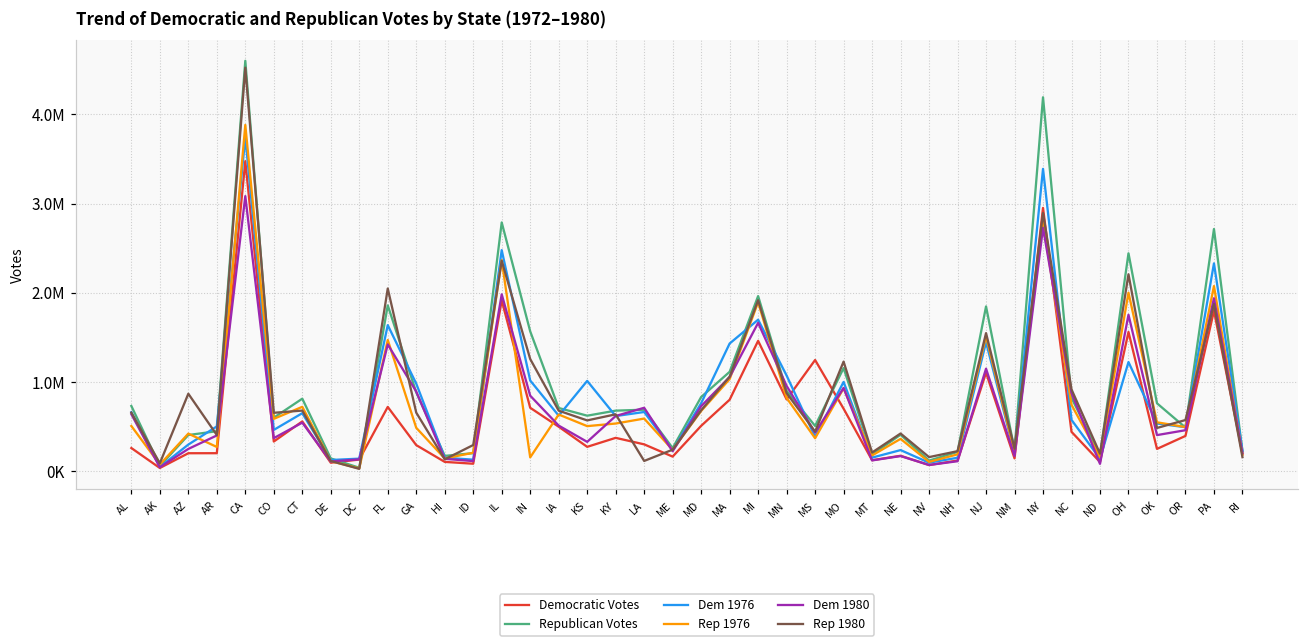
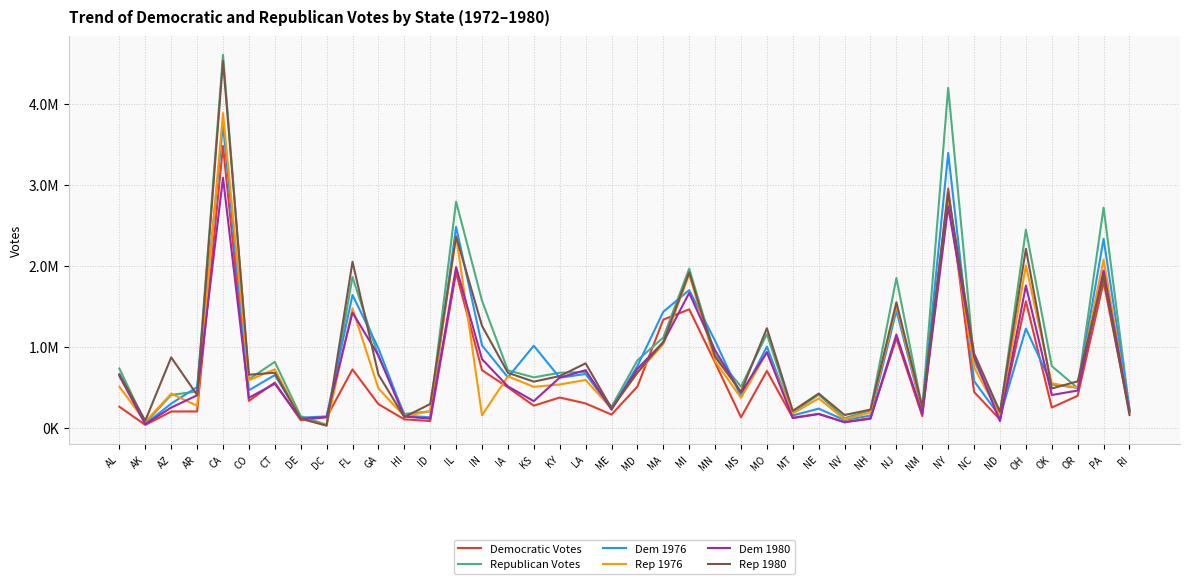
  {
    "Democratic Votes": {
      "AL": 300000,
      "AZ": 200000,
      "AR": 200000,
      "CA": 3500000,
      "CO": 300000,
      "FL": 700000,
      "GA": 300000,
      "IL": 1900000,
      "IN": 700000,
      "KS": 300000,
      "KY": 400000,
      "LA": 300000,
      "ME": 200000,
      "MD": 500000,
-     "MA": 800000,
+     "MA": 1300000,
      "MI": 1500000,
-     "MS": 1200000,
+     "MS": 100000,
      "MO": 700000,
      "NJ": 1100000,
      "NY": 3000000,
      "NC": 400000,
      "OH": 1600000,
      "OK": 200000,
      "OR": 400000,
      "PA": 1800000
    },
    "Republican Votes": {
      "AL": 700000,
      "AR": 400000,
      "CA": 4600000,
      "CT": 800000,
      "FL": 1900000,
      "IL": 2800000,
      "IN": 1600000,
      "KS": 600000,
      "KY": 700000,
      "MD": 800000,
      "MA": 1100000,
      "MI": 2000000,
      "MS": 500000,
      "MO": 1200000,
      "NJ": 1800000,
      "NY": 4200000,
      "NC": 800000,
      "OH": 2400000,
      "OK": 800000,
      "PA": 2700000
    },
    "Dem 1976": {
      "AZ": 300000,
      "AR": 500000,
      "CA": 3700000,
      "CO": 500000,
      "FL": 1600000,
      "GA": 1000000,
      "IL": 2500000,
      "IN": 1000000,
      "KS": 1000000,
      "MD": 800000,
      "MA": 1400000,
      "MI": 1700000,
      "MN": 1100000,
      "MO": 1000000,
      "NE": 200000,
      "NJ": 1400000,
      "NY": 3400000,
      "NC": 600000,
      "OH": 1200000,
      "PA": 2300000
    },
    "Rep 1976": {
      "AL": 500000,
      "AR": 300000,
      "CA": 3900000,
      "CT": 700000,
      "FL": 1500000,
      "GA": 500000,
      "IN": 200000,
      "KS": 500000,
      "KY": 500000,
      "LA": 600000,
      "NE": 400000,
      "NJ": 1500000,
      "NY": 2800000,
      "NC": 700000,
      "OH": 2000000,
      "PA": 2100000
    },
    "Dem 1980": {
      "AZ": 200000,
      "CA": 3100000,
      "CO": 400000,
      "FL": 1400000,
      "IL": 2000000,
      "IN": 800000,
      "KS": 300000,
      "MD": 700000,
      "MI": 1700000,
      "MN": 1000000,
      "NJ": 1100000,
      "NY": 2700000,
      "NC": 900000,
      "OH": 1800000,
      "OK": 400000,
      "PA": 1900000
    },
    "Rep 1980": {
      "AZ": 900000,
      "CA": 4500000,
      "CO": 700000,
      "FL": 2000000,
      "GA": 700000,
      "ID": 300000,
      "IN": 1300000,
      "KS": 600000,
-     "LA": 100000,
+     "LA": 800000,
      "MO": 1200000,
      "NV": 200000,
      "NJ": 1500000,
      "NY": 2900000,
      "NC": 900000,
      "OH": 2200000,
      "OK": 500000,
      "OR": 600000,
      "PA": 1900000
    }
  }
